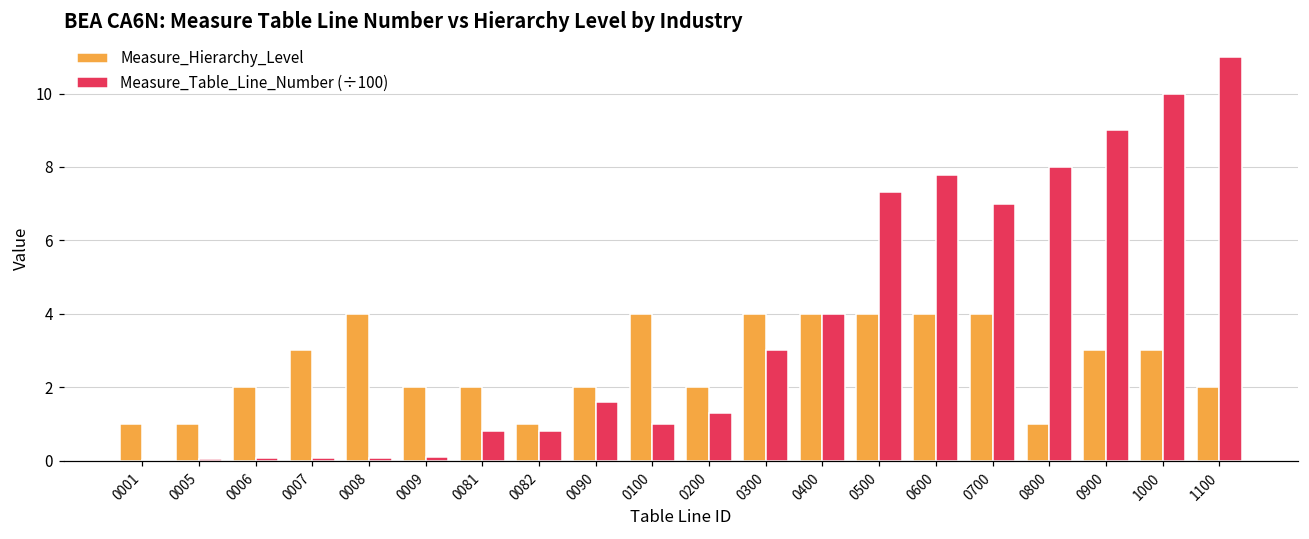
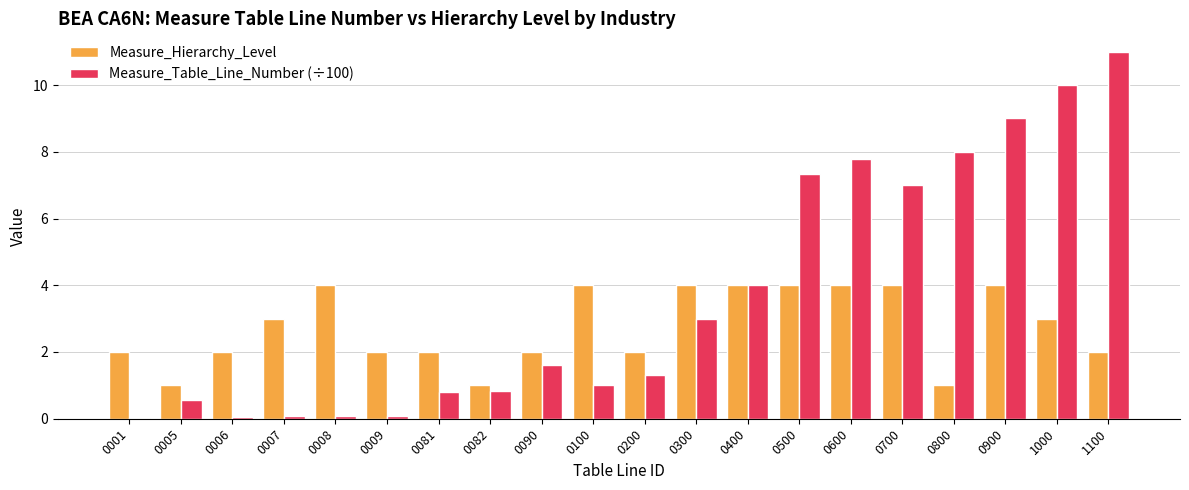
  {
    "Measure_Hierarchy_Level": {
-     "0001": 1,
+     "0001": 2,
      "0005": 1,
      "0006": 2,
      "0007": 3,
      "0008": 4,
      "0009": 2,
      "0081": 2,
      "0082": 1,
      "0090": 2,
      "0100": 4,
      "0200": 2,
      "0300": 4,
      "0400": 4,
      "0500": 4,
      "0600": 4,
      "0700": 4,
      "0800": 1,
-     "0900": 3,
+     "0900": 4,
      "1000": 3,
      "1100": 2
    },
    "Measure_Table_Line_Number (÷100)": {
-     "0005": 0.1,
+     "0005": 0.6,
      "0008": 0.1,
      "0009": 0.1,
      "0081": 0.8,
      "0082": 0.8,
      "0090": 1.6,
      "0100": 1.0,
      "0200": 1.3,
      "0300": 3.0,
      "0400": 4.0,
      "0500": 7.3,
      "0600": 7.8,
      "0700": 7.0,
      "0800": 8.0,
      "0900": 9.0,
      "1000": 10.0,
      "1100": 11.0
    }
  }
